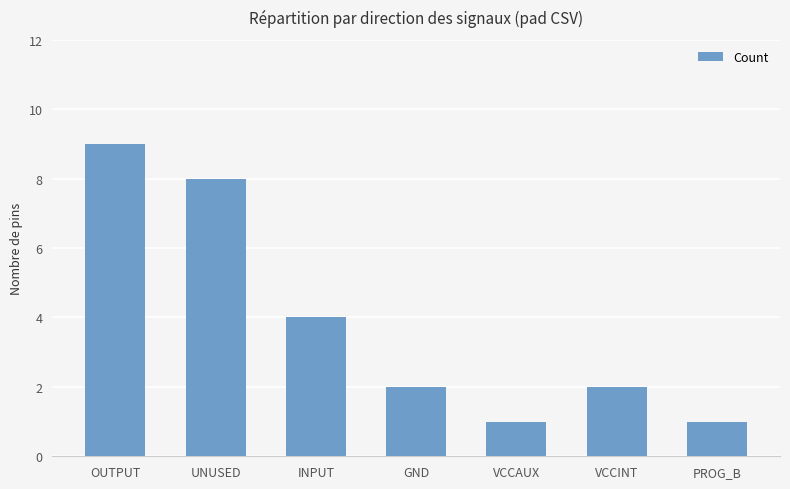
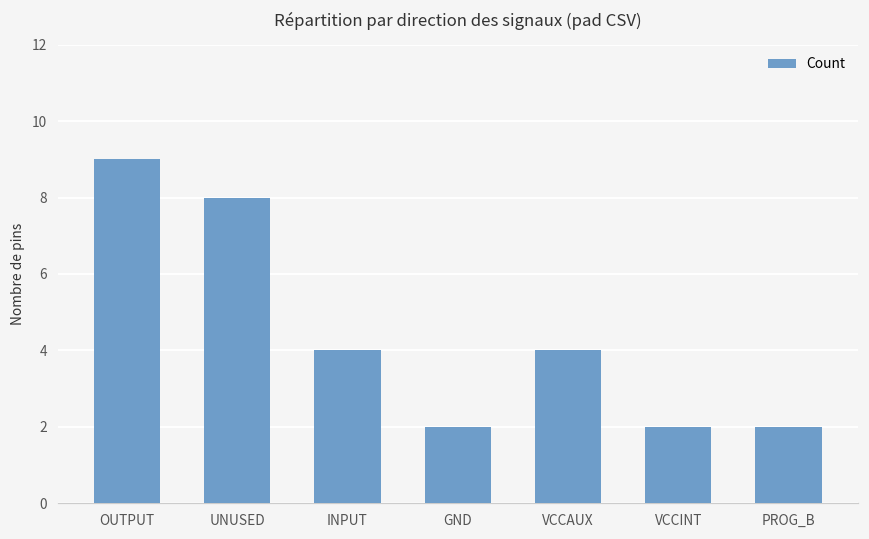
  {
    "OUTPUT": 9,
    "UNUSED": 8,
    "INPUT": 4,
    "GND": 2,
-   "VCCAUX": 1,
+   "VCCAUX": 4,
    "VCCINT": 2,
-   "PROG_B": 1
+   "PROG_B": 2
  }
